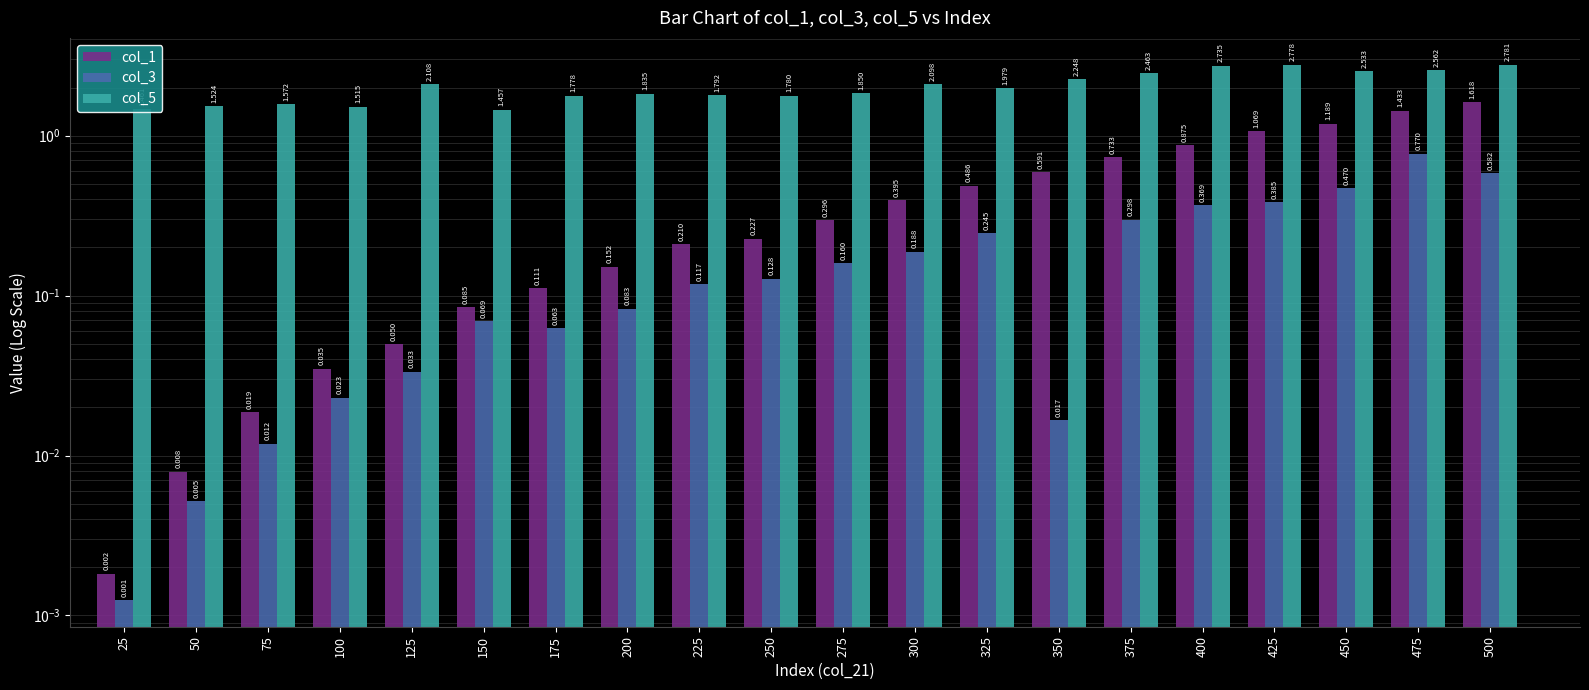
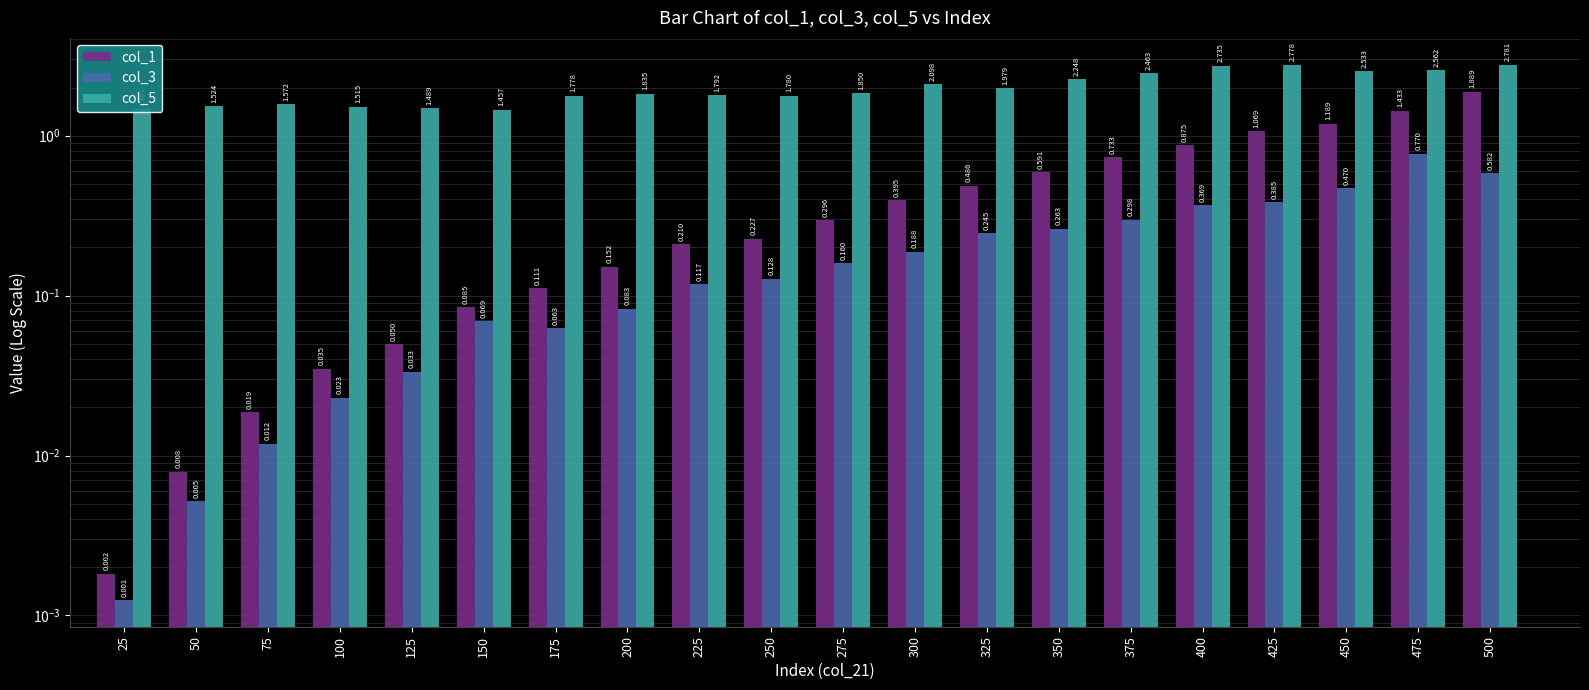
  {
    "col_1": {
      "25": 0.002,
      "50": 0.008,
      "75": 0.019,
      "100": 0.035,
      "125": 0.050,
      "150": 0.085,
      "175": 0.111,
      "200": 0.152,
      "225": 0.210,
      "250": 0.227,
      "275": 0.296,
      "300": 0.395,
      "325": 0.486,
      "350": 0.591,
      "375": 0.733,
      "400": 0.875,
      "425": 1.069,
      "450": 1.189,
      "475": 1.433,
-     "500": 1.618
+     "500": 1.889
    },
    "col_3": {
      "25": 0.001,
      "50": 0.005,
      "75": 0.012,
      "100": 0.023,
      "125": 0.033,
      "150": 0.069,
      "175": 0.063,
      "200": 0.083,
      "225": 0.117,
      "250": 0.128,
      "275": 0.160,
      "300": 0.188,
      "325": 0.245,
-     "350": 0.017,
+     "350": 0.263,
      "375": 0.298,
      "400": 0.369,
      "425": 0.385,
      "450": 0.470,
      "475": 0.770,
      "500": 0.582
    },
    "col_5": {
      "50": 1.524,
      "75": 1.572,
      "100": 1.515,
-     "125": 2.108,
+     "125": 1.489,
      "150": 1.457,
      "175": 1.778,
      "200": 1.835,
      "225": 1.792,
      "250": 1.780,
      "275": 1.850,
      "300": 2.098,
      "325": 1.979,
      "350": 2.248,
      "375": 2.463,
      "400": 2.735,
      "425": 2.778,
      "450": 2.533,
      "475": 2.562,
      "500": 2.781
    }
  }
